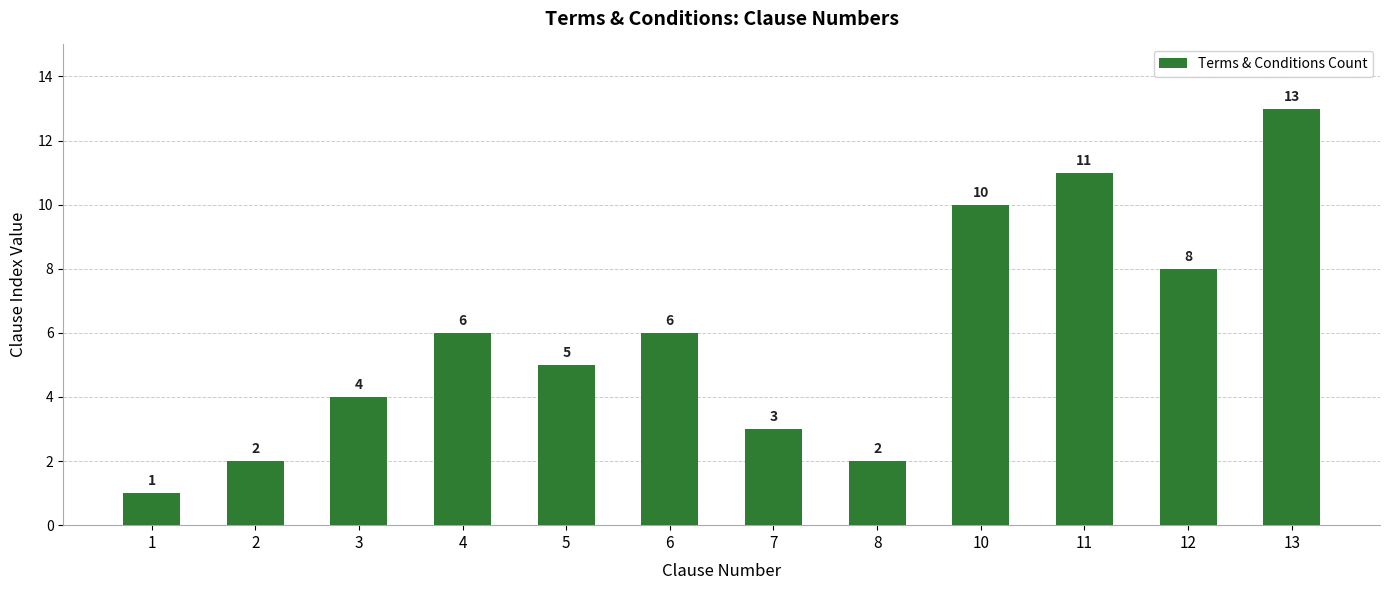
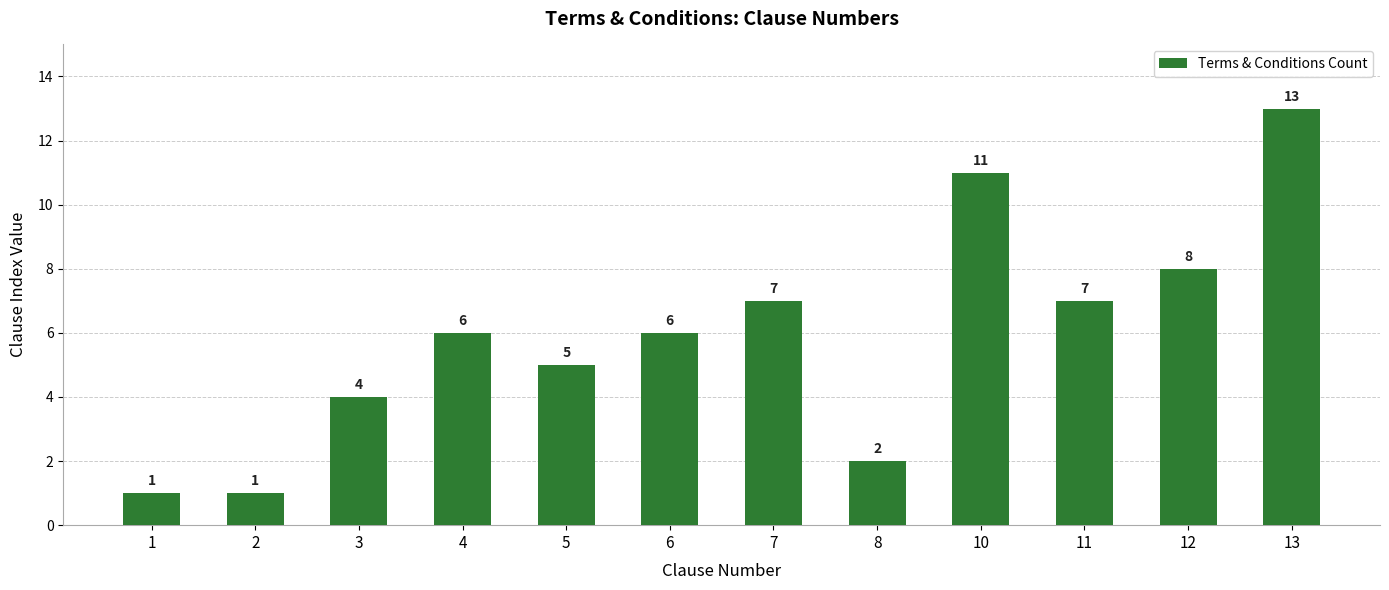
  {
    "1": 1,
-   "2": 2,
+   "2": 1,
    "3": 4,
    "4": 6,
    "5": 5,
    "6": 6,
-   "7": 3,
+   "7": 7,
    "8": 2,
-   "10": 10,
-   "11": 11,
+   "10": 11,
+   "11": 7,
    "12": 8,
    "13": 13
  }
